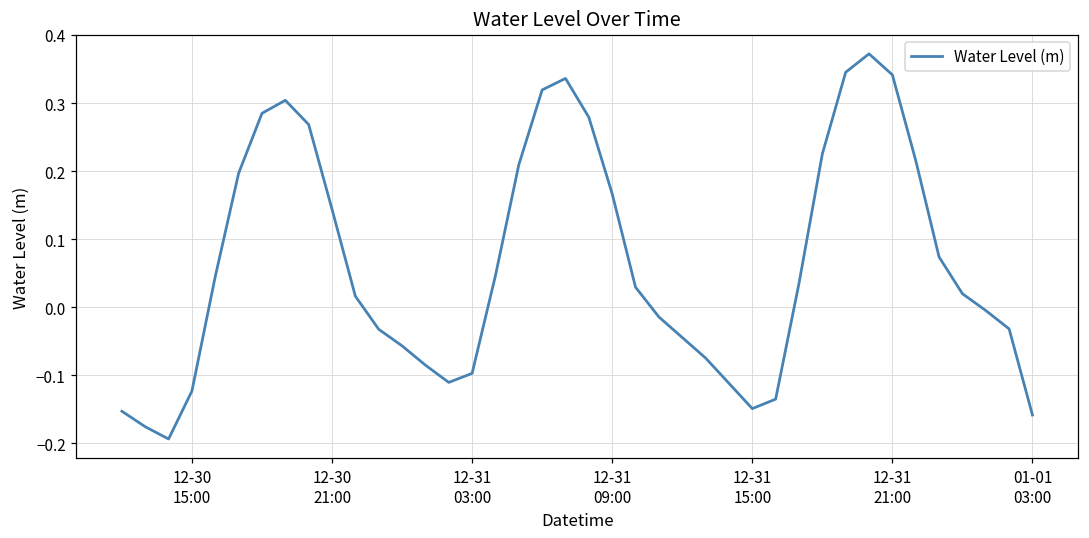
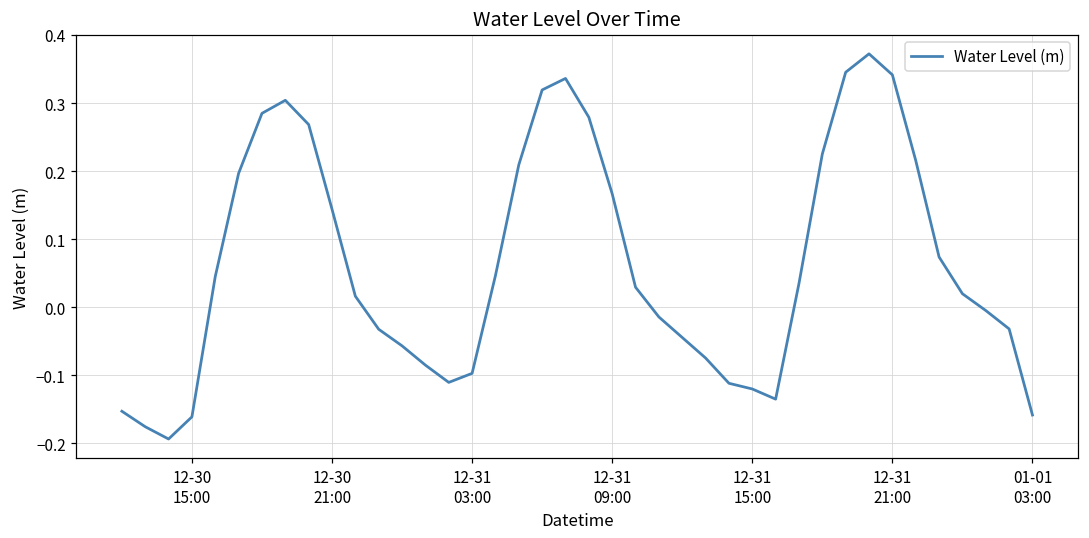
  {
-   "12-30 15:00": -0.12,
+   "12-30 15:00": -0.16,
    "12-30 21:00": 0.14,
    "12-31 03:00": -0.10,
    "12-31 09:00": 0.17,
-   "12-31 15:00": -0.15,
+   "12-31 15:00": -0.12,
    "12-31 21:00": 0.34,
    "01-01 03:00": -0.16
  }
